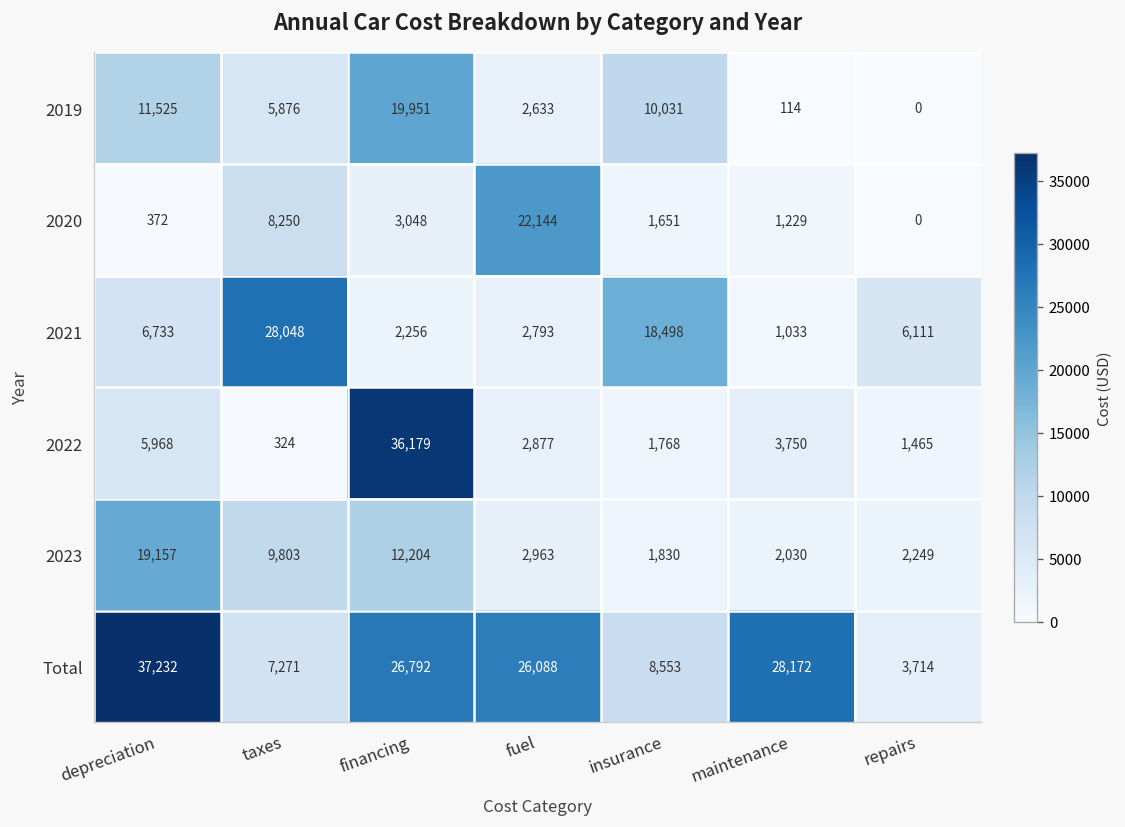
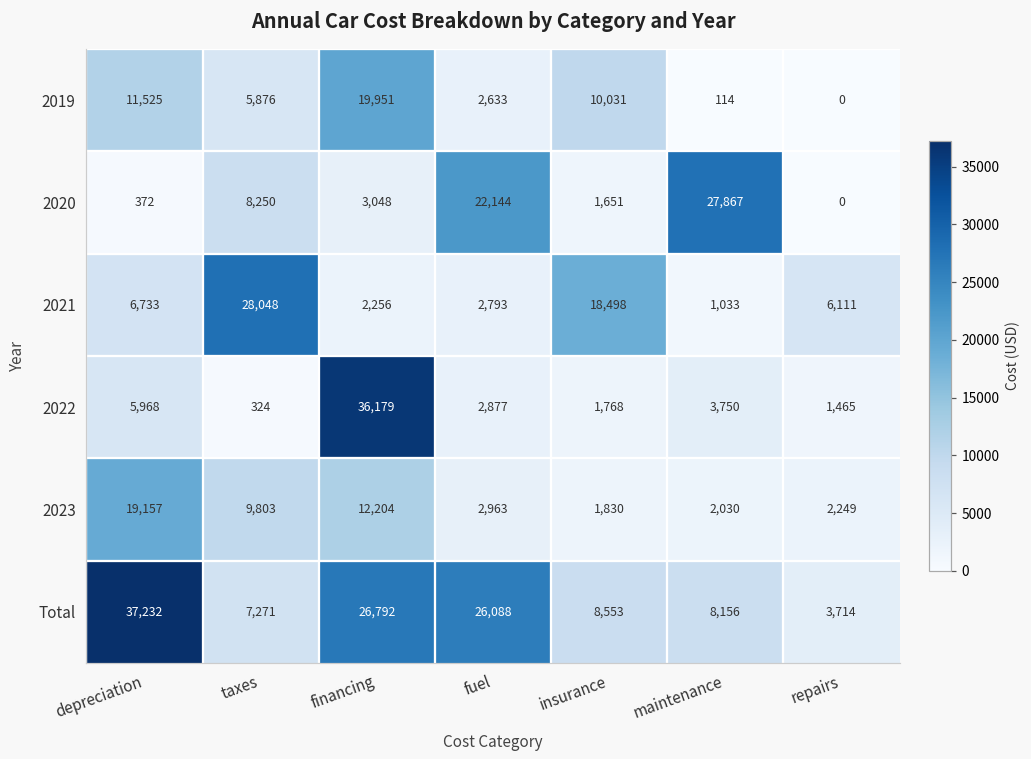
  {
    "2019": {
      "depreciation": "11,525",
      "taxes": "5,876",
      "financing": "19,951",
      "fuel": "2,633",
      "insurance": "10,031",
      "maintenance": "114",
      "repairs": "0"
    },
    "2020": {
      "depreciation": "372",
      "taxes": "8,250",
      "financing": "3,048",
      "fuel": "22,144",
      "insurance": "1,651",
-     "maintenance": "1,229",
+     "maintenance": "27,867",
      "repairs": "0"
    },
    "2021": {
      "depreciation": "6,733",
      "taxes": "28,048",
      "financing": "2,256",
      "fuel": "2,793",
      "insurance": "18,498",
      "maintenance": "1,033",
      "repairs": "6,111"
    },
    "2022": {
      "depreciation": "5,968",
      "taxes": "324",
      "financing": "36,179",
      "fuel": "2,877",
      "insurance": "1,768",
      "maintenance": "3,750",
      "repairs": "1,465"
    },
    "2023": {
      "depreciation": "19,157",
      "taxes": "9,803",
      "financing": "12,204",
      "fuel": "2,963",
      "insurance": "1,830",
      "maintenance": "2,030",
      "repairs": "2,249"
    },
    "Total": {
      "depreciation": "37,232",
      "taxes": "7,271",
      "financing": "26,792",
      "fuel": "26,088",
      "insurance": "8,553",
-     "maintenance": "28,172",
+     "maintenance": "8,156",
      "repairs": "3,714"
    }
  }
